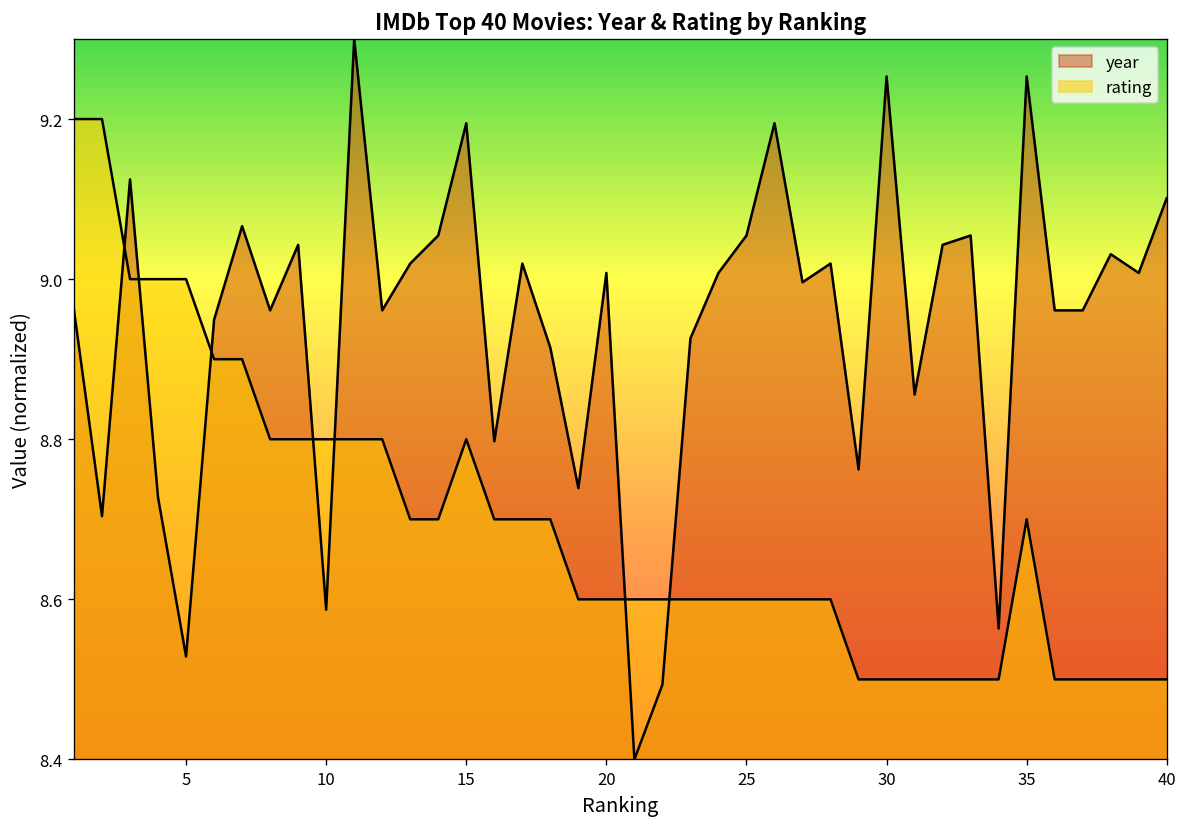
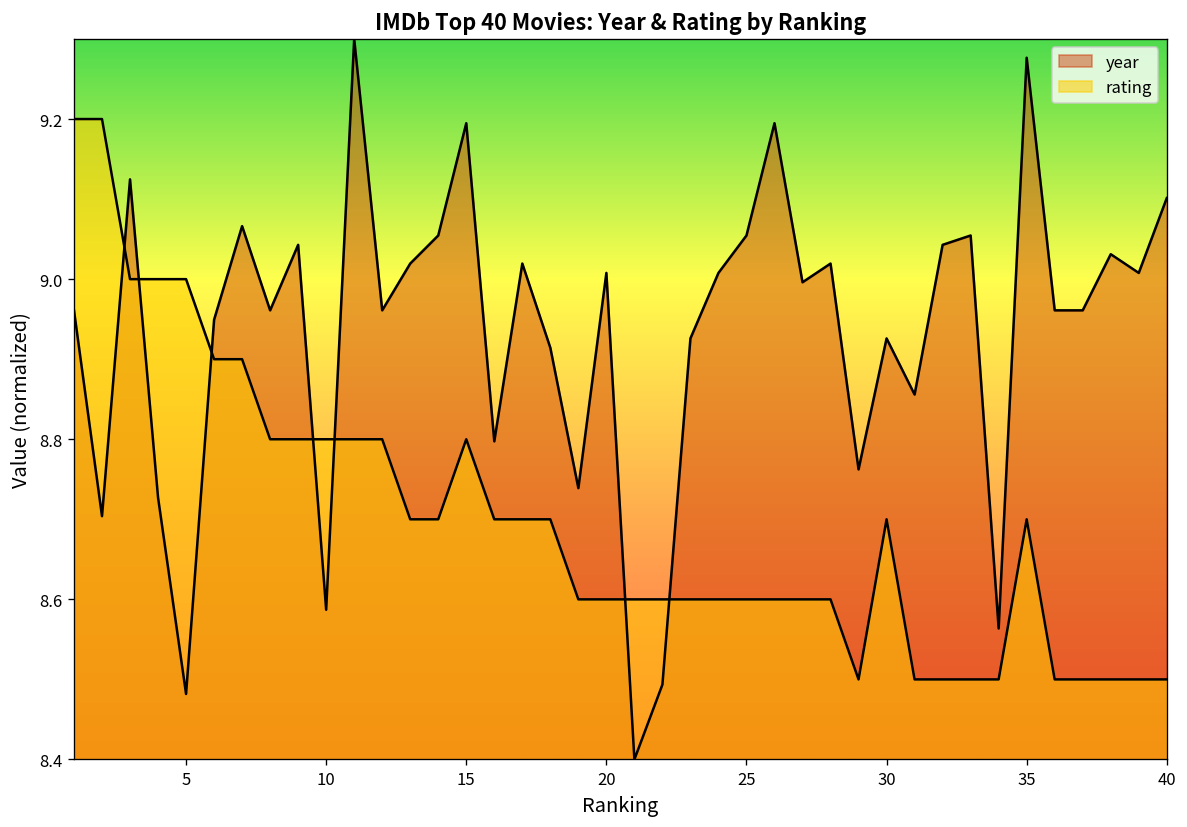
  {
    "year": {
-     "5": 8.53,
+     "5": 8.48,
      "10": 8.59,
      "15": 9.19,
      "20": 9.01,
      "25": 9.05,
-     "30": 9.25,
-     "35": 9.25,
+     "30": 8.93,
+     "35": 9.28,
      "40": 9.10
    },
    "rating": {
      "5": 9.0,
      "10": 8.8,
      "15": 8.8,
      "20": 8.6,
      "25": 8.6,
-     "30": 8.5,
+     "30": 8.7,
      "35": 8.7,
      "40": 8.5
    }
  }
